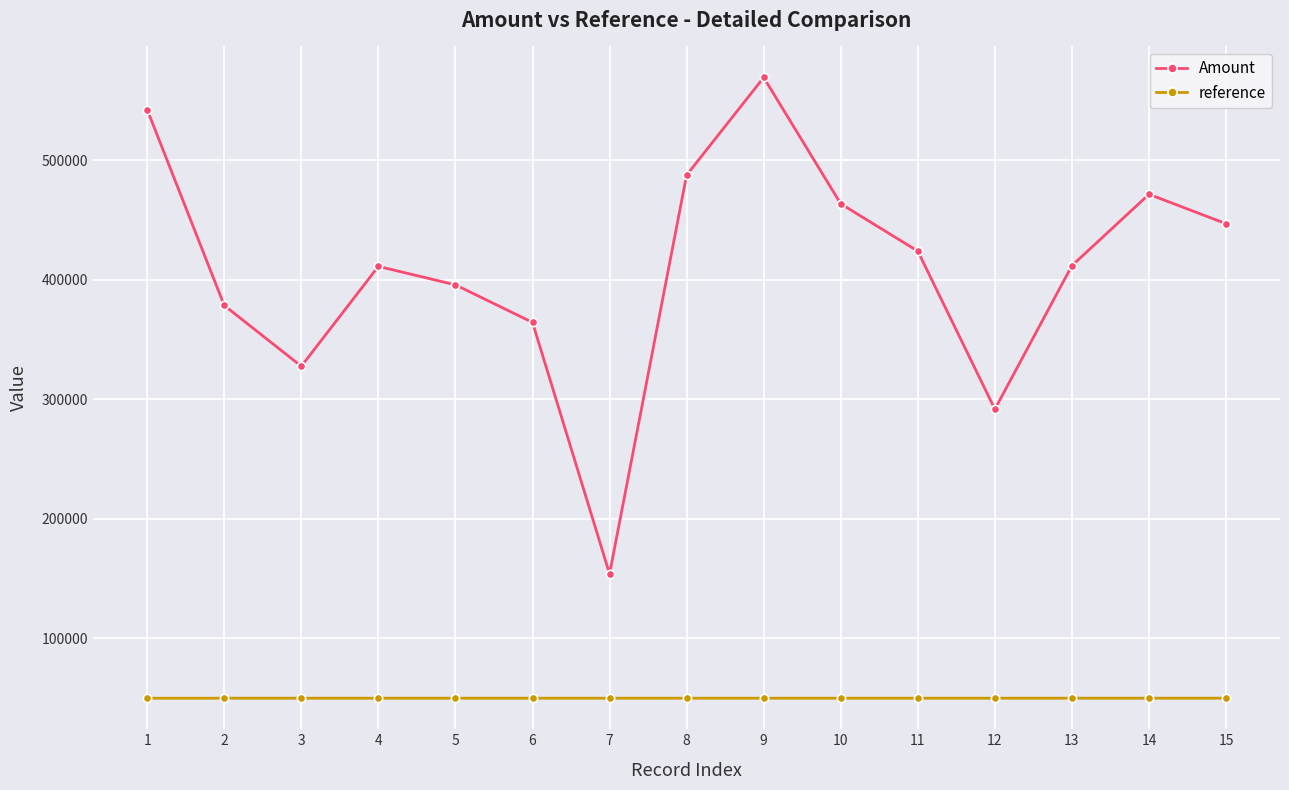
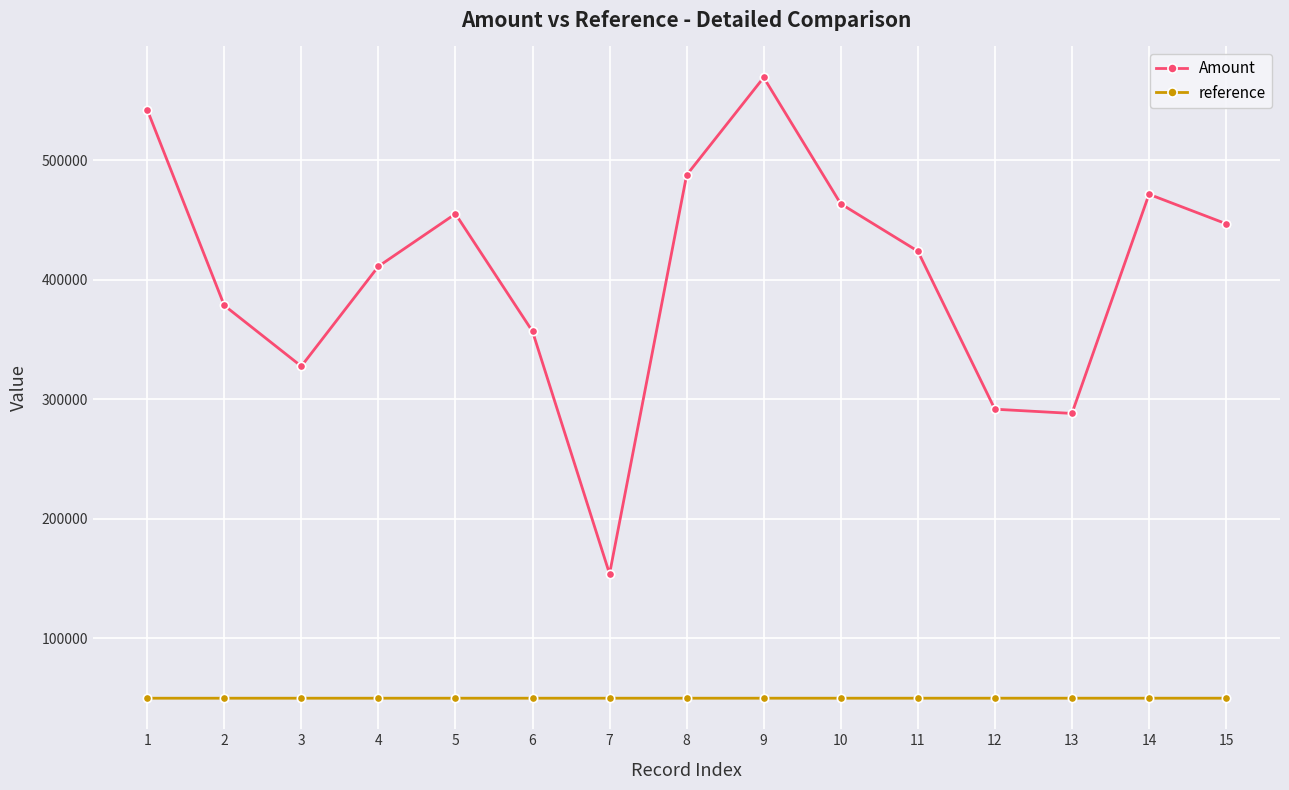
  {
    "Amount": {
      "1": 542000,
      "2": 378000,
      "3": 328000,
      "4": 411000,
-     "5": 396000,
-     "6": 364000,
+     "5": 455000,
+     "6": 357000,
      "7": 154000,
      "8": 487000,
      "9": 569000,
      "10": 463000,
      "11": 424000,
      "12": 292000,
-     "13": 412000,
+     "13": 288000,
      "14": 471000,
      "15": 447000
    },
    "reference": {
      "1": 50000,
      "2": 50000,
      "3": 50000,
      "4": 50000,
      "5": 50000,
      "6": 50000,
      "7": 50000,
      "8": 50000,
      "9": 50000,
      "10": 50000,
      "11": 50000,
      "12": 50000,
      "13": 50000,
      "14": 50000,
      "15": 50000
    }
  }
